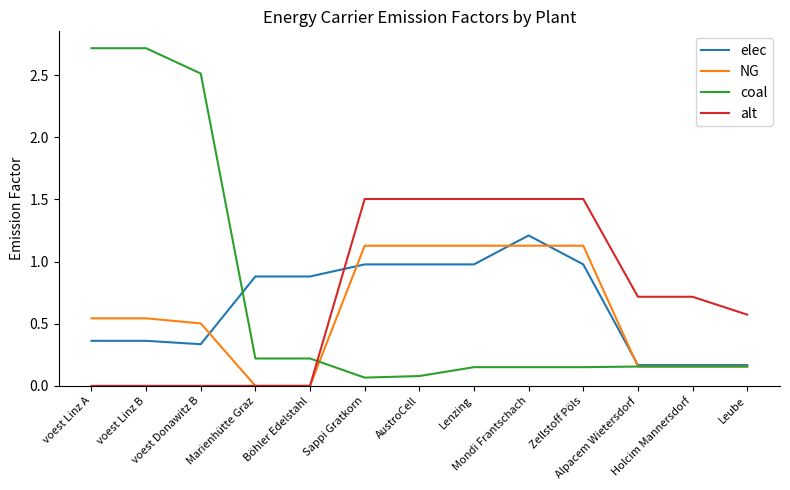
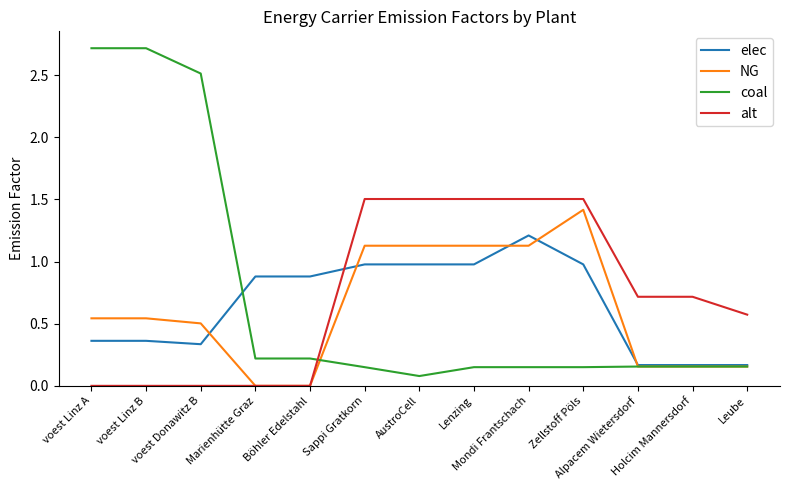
  {
    "elec": {
      "voest Linz A": 0.36,
      "voest Linz B": 0.36,
      "voest Donawitz B": 0.34,
      "Marienhütte Graz": 0.88,
      "Böhler Edelstahl": 0.88,
      "Sappi Gratkorn": 0.98,
      "AustroCell": 0.98,
      "Lenzing": 0.98,
      "Mondi Frantschach": 1.21,
      "Zellstoff Pöls": 0.98
    },
    "NG": {
      "voest Linz A": 0.54,
      "voest Linz B": 0.54,
      "voest Donawitz B": 0.50,
      "Sappi Gratkorn": 1.13,
      "AustroCell": 1.13,
      "Lenzing": 1.13,
      "Mondi Frantschach": 1.13,
-     "Zellstoff Pöls": 1.13
+     "Zellstoff Pöls": 1.42
    },
    "coal": {
      "voest Linz A": 2.72,
      "voest Linz B": 2.72,
      "voest Donawitz B": 2.51,
      "Marienhütte Graz": 0.22,
      "Böhler Edelstahl": 0.22,
-     "Sappi Gratkorn": 0.07,
+     "Sappi Gratkorn": 0.15,
      "AustroCell": 0.08,
      "Lenzing": 0.15,
      "Mondi Frantschach": 0.15,
      "Zellstoff Pöls": 0.15
    },
    "alt": {
      "voest Linz A": 0.00,
      "voest Linz B": 0.00,
      "voest Donawitz B": 0.00,
      "Sappi Gratkorn": 1.50,
      "AustroCell": 1.50,
      "Lenzing": 1.50,
      "Mondi Frantschach": 1.50,
      "Zellstoff Pöls": 1.50,
      "Alpacem Wietersdorf": 0.72,
      "Holcim Mannersdorf": 0.72,
      "Leube": 0.57
    }
  }
